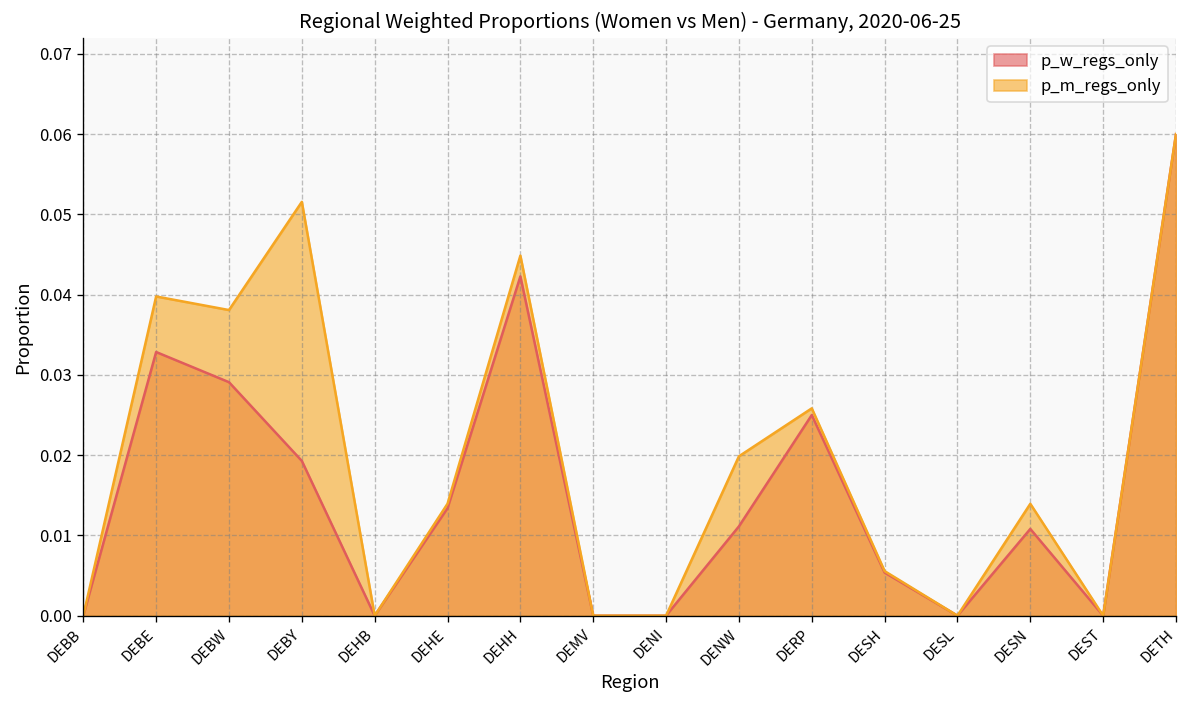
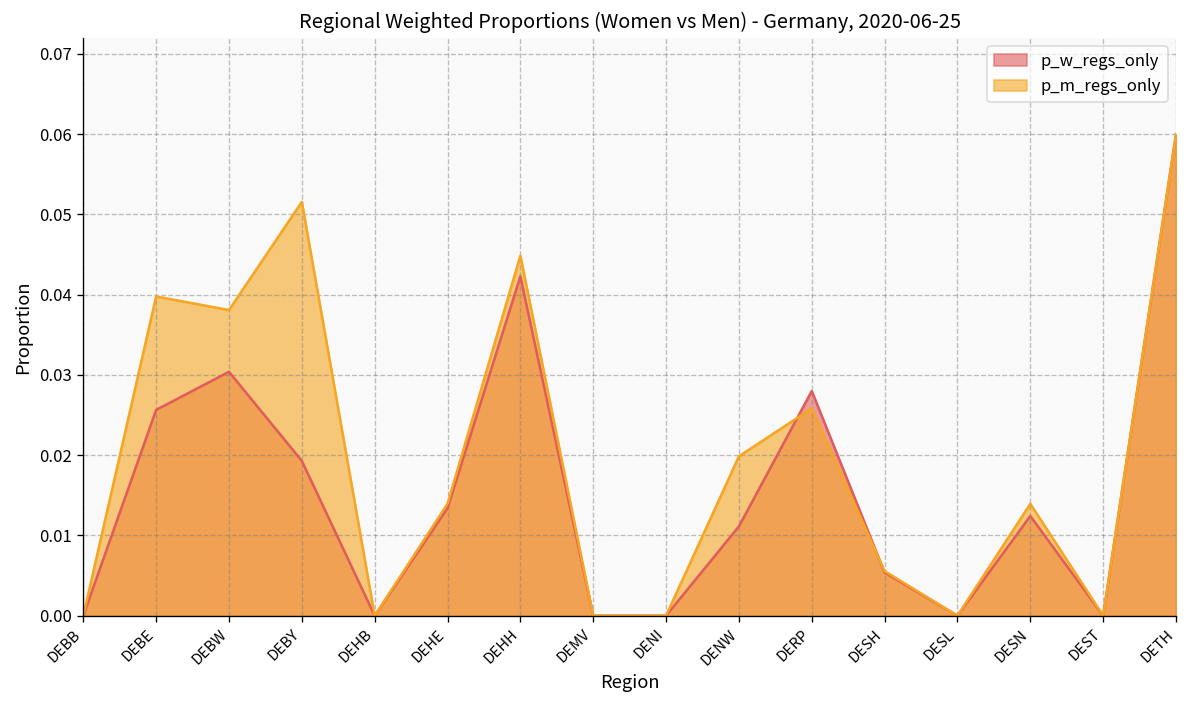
  {
    "p_w_regs_only": {
-     "DEBE": 0.033,
-     "DEBW": 0.029,
+     "DEBE": 0.026,
+     "DEBW": 0.030,
      "DEBY": 0.019,
      "DEHE": 0.013,
      "DEHH": 0.042,
      "DENW": 0.011,
-     "DERP": 0.025,
-     "DESN": 0.011
+     "DERP": 0.028,
+     "DESN": 0.012
    },
    "p_m_regs_only": {
      "DEBE": 0.040,
      "DEBW": 0.038,
      "DEBY": 0.052,
      "DEHE": 0.014,
      "DEHH": 0.045,
      "DENW": 0.020,
      "DERP": 0.026,
      "DESN": 0.014
    }
  }
